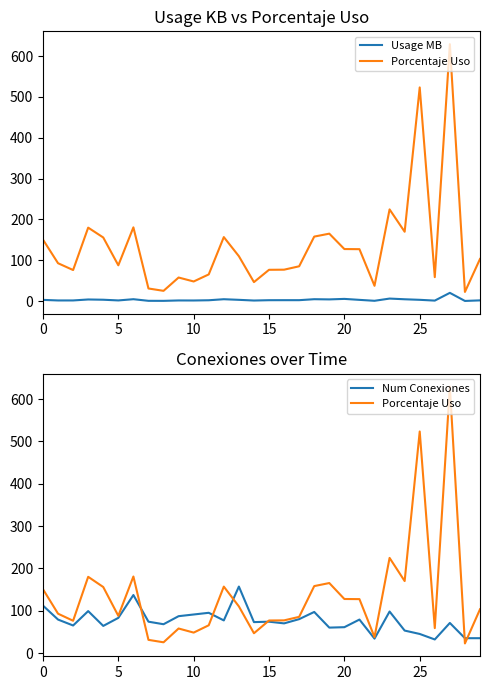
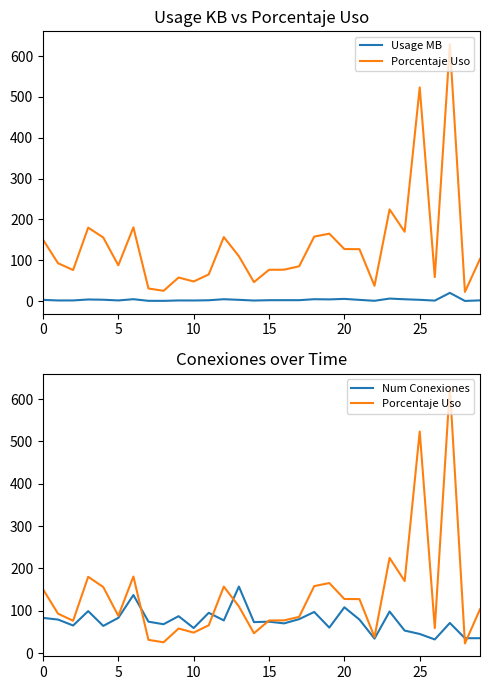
  {
    "Usage KB vs Porcentaje Uso": {
      "Usage MB": {
        "0": 0,
        "5": 0,
        "10": 0,
        "15": 0,
        "20": 10,
        "25": 0
      },
      "Porcentaje Uso": {
        "0": 150,
        "5": 90,
        "10": 50,
        "15": 80,
        "20": 130,
        "25": 520
      }
    },
    "Conexiones over Time": {
      "Num Conexiones": {
-       "0": 110,
-       "10": 90,
-       "20": 60,
+       "0": 80,
+       "10": 60,
+       "20": 110,
        "25": 50
      },
      "Porcentaje Uso": {
        "0": 150,
        "10": 50,
        "20": 130,
        "25": 520
      }
    }
  }
